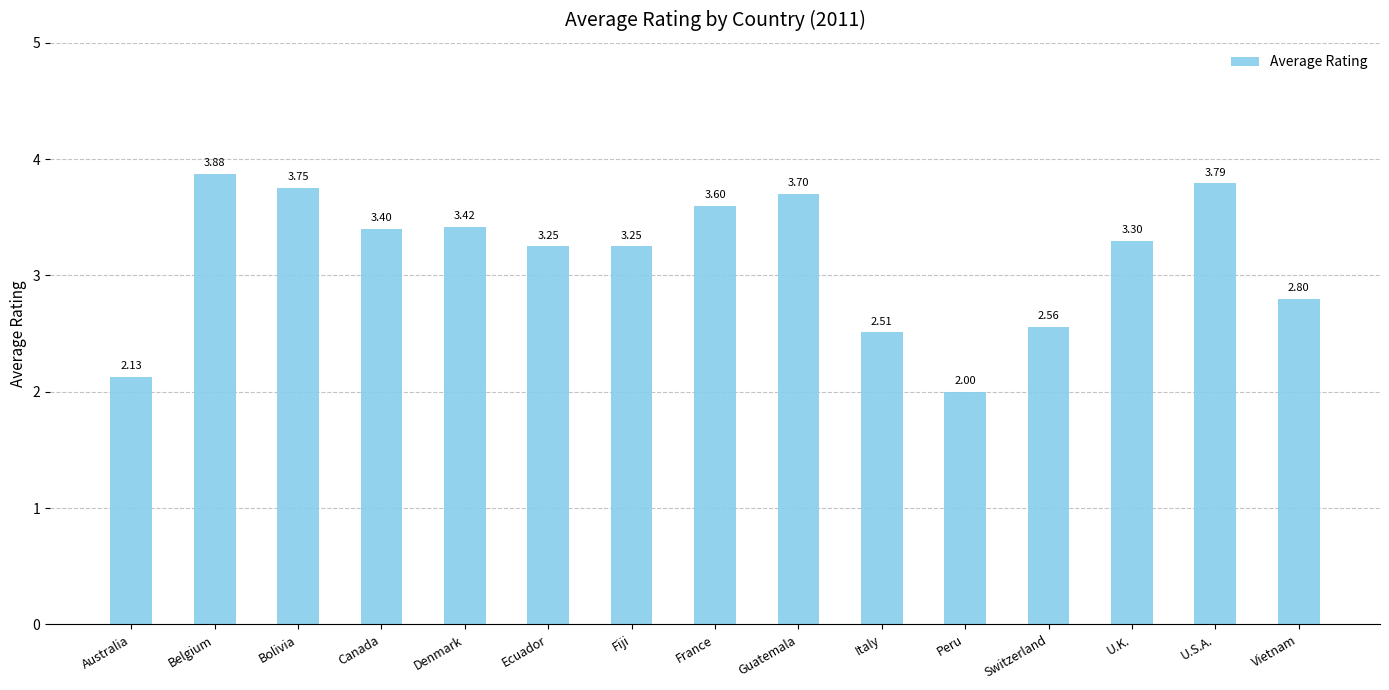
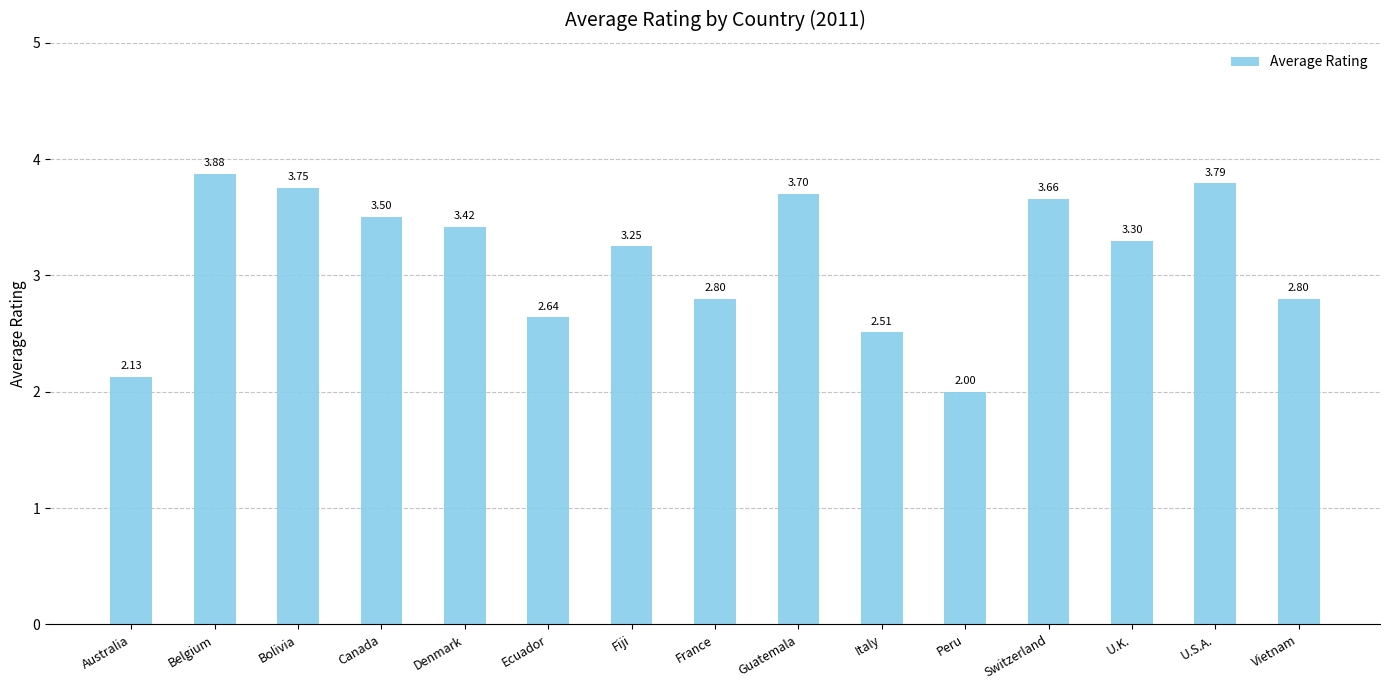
  {
    "Australia": 2.13,
    "Belgium": 3.88,
    "Bolivia": 3.75,
-   "Canada": 3.40,
+   "Canada": 3.50,
    "Denmark": 3.42,
-   "Ecuador": 3.25,
+   "Ecuador": 2.64,
    "Fiji": 3.25,
-   "France": 3.60,
+   "France": 2.80,
    "Guatemala": 3.70,
    "Italy": 2.51,
    "Peru": 2.00,
-   "Switzerland": 2.56,
+   "Switzerland": 3.66,
    "U.K.": 3.30,
    "U.S.A.": 3.79,
    "Vietnam": 2.80
  }
